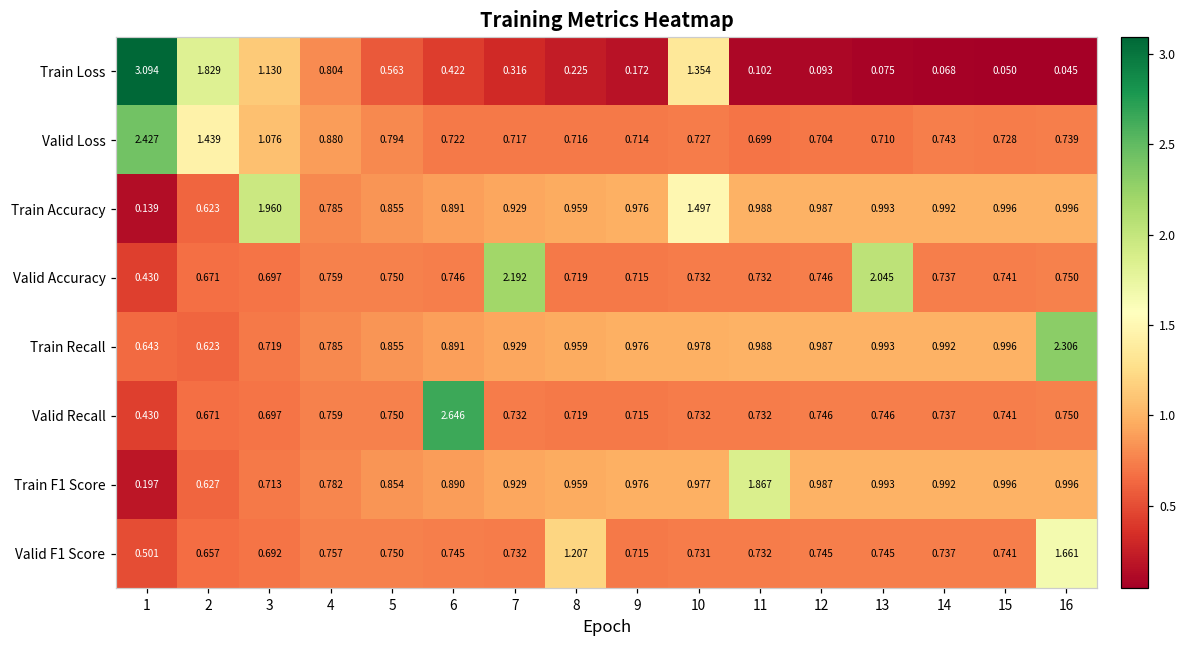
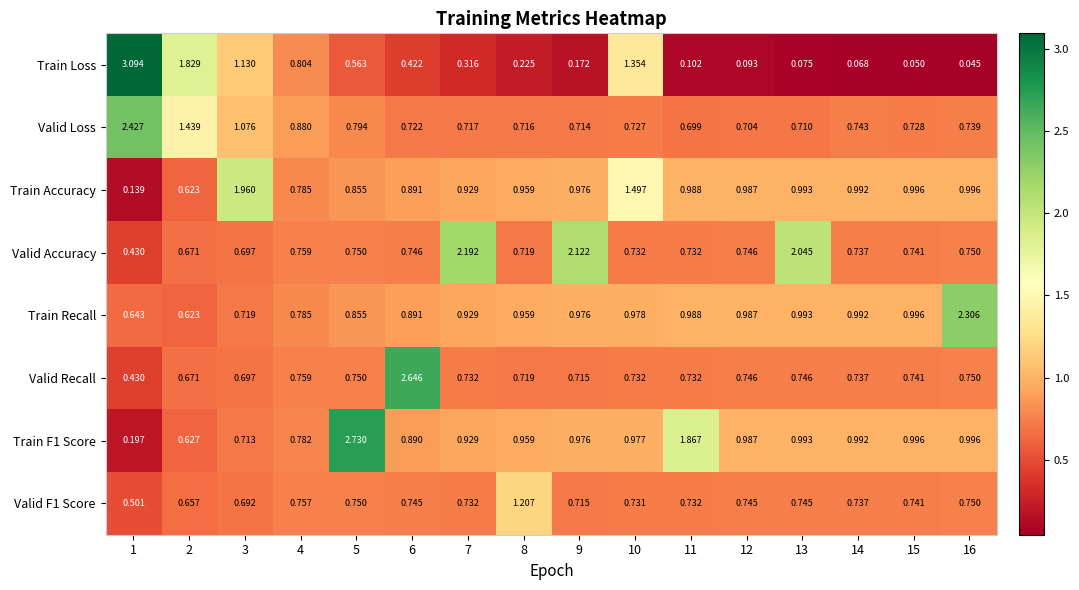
  {
    "Train Loss": {
      "1": 3.094,
      "2": 1.829,
      "3": 1.130,
      "4": 0.804,
      "5": 0.563,
      "6": 0.422,
      "7": 0.316,
      "8": 0.225,
      "9": 0.172,
      "10": 1.354,
      "11": 0.102,
      "12": 0.093,
      "13": 0.075,
      "14": 0.068,
      "15": 0.050,
      "16": 0.045
    },
    "Valid Loss": {
      "1": 2.427,
      "2": 1.439,
      "3": 1.076,
      "4": 0.880,
      "5": 0.794,
      "6": 0.722,
      "7": 0.717,
      "8": 0.716,
      "9": 0.714,
      "10": 0.727,
      "11": 0.699,
      "12": 0.704,
      "13": 0.710,
      "14": 0.743,
      "15": 0.728,
      "16": 0.739
    },
    "Train Accuracy": {
      "1": 0.139,
      "2": 0.623,
      "3": 1.960,
      "4": 0.785,
      "5": 0.855,
      "6": 0.891,
      "7": 0.929,
      "8": 0.959,
      "9": 0.976,
      "10": 1.497,
      "11": 0.988,
      "12": 0.987,
      "13": 0.993,
      "14": 0.992,
      "15": 0.996,
      "16": 0.996
    },
    "Valid Accuracy": {
      "1": 0.430,
      "2": 0.671,
      "3": 0.697,
      "4": 0.759,
      "5": 0.750,
      "6": 0.746,
      "7": 2.192,
      "8": 0.719,
-     "9": 0.715,
+     "9": 2.122,
      "10": 0.732,
      "11": 0.732,
      "12": 0.746,
      "13": 2.045,
      "14": 0.737,
      "15": 0.741,
      "16": 0.750
    },
    "Train Recall": {
      "1": 0.643,
      "2": 0.623,
      "3": 0.719,
      "4": 0.785,
      "5": 0.855,
      "6": 0.891,
      "7": 0.929,
      "8": 0.959,
      "9": 0.976,
      "10": 0.978,
      "11": 0.988,
      "12": 0.987,
      "13": 0.993,
      "14": 0.992,
      "15": 0.996,
      "16": 2.306
    },
    "Valid Recall": {
      "1": 0.430,
      "2": 0.671,
      "3": 0.697,
      "4": 0.759,
      "5": 0.750,
      "6": 2.646,
      "7": 0.732,
      "8": 0.719,
      "9": 0.715,
      "10": 0.732,
      "11": 0.732,
      "12": 0.746,
      "13": 0.746,
      "14": 0.737,
      "15": 0.741,
      "16": 0.750
    },
    "Train F1 Score": {
      "1": 0.197,
      "2": 0.627,
      "3": 0.713,
      "4": 0.782,
-     "5": 0.854,
+     "5": 2.730,
      "6": 0.890,
      "7": 0.929,
      "8": 0.959,
      "9": 0.976,
      "10": 0.977,
      "11": 1.867,
      "12": 0.987,
      "13": 0.993,
      "14": 0.992,
      "15": 0.996,
      "16": 0.996
    },
    "Valid F1 Score": {
      "1": 0.501,
      "2": 0.657,
      "3": 0.692,
      "4": 0.757,
      "5": 0.750,
      "6": 0.745,
      "7": 0.732,
      "8": 1.207,
      "9": 0.715,
      "10": 0.731,
      "11": 0.732,
      "12": 0.745,
      "13": 0.745,
      "14": 0.737,
      "15": 0.741,
-     "16": 1.661
+     "16": 0.750
    }
  }
